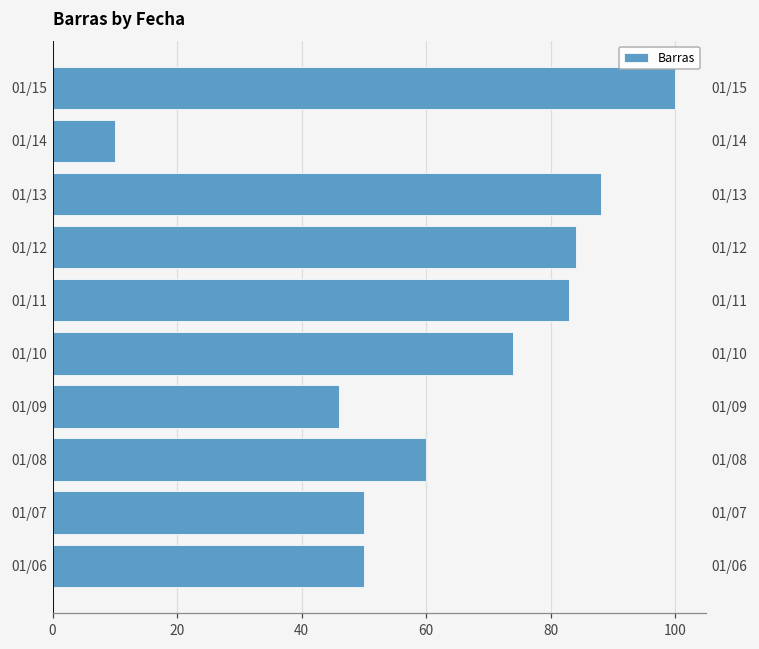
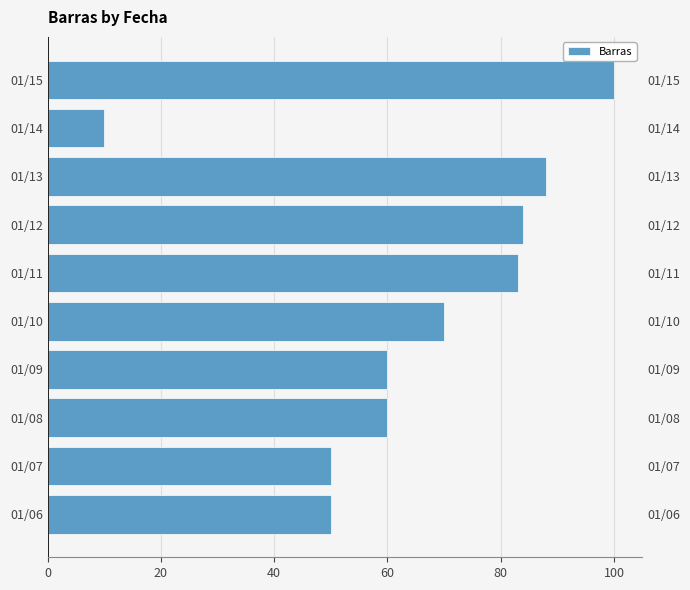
  {
    "01/15": 100,
    "01/14": 10,
    "01/13": 88,
    "01/12": 84,
    "01/11": 83,
-   "01/10": 74,
-   "01/09": 46,
+   "01/10": 70,
+   "01/09": 60,
    "01/08": 60,
    "01/07": 50,
    "01/06": 50
  }
